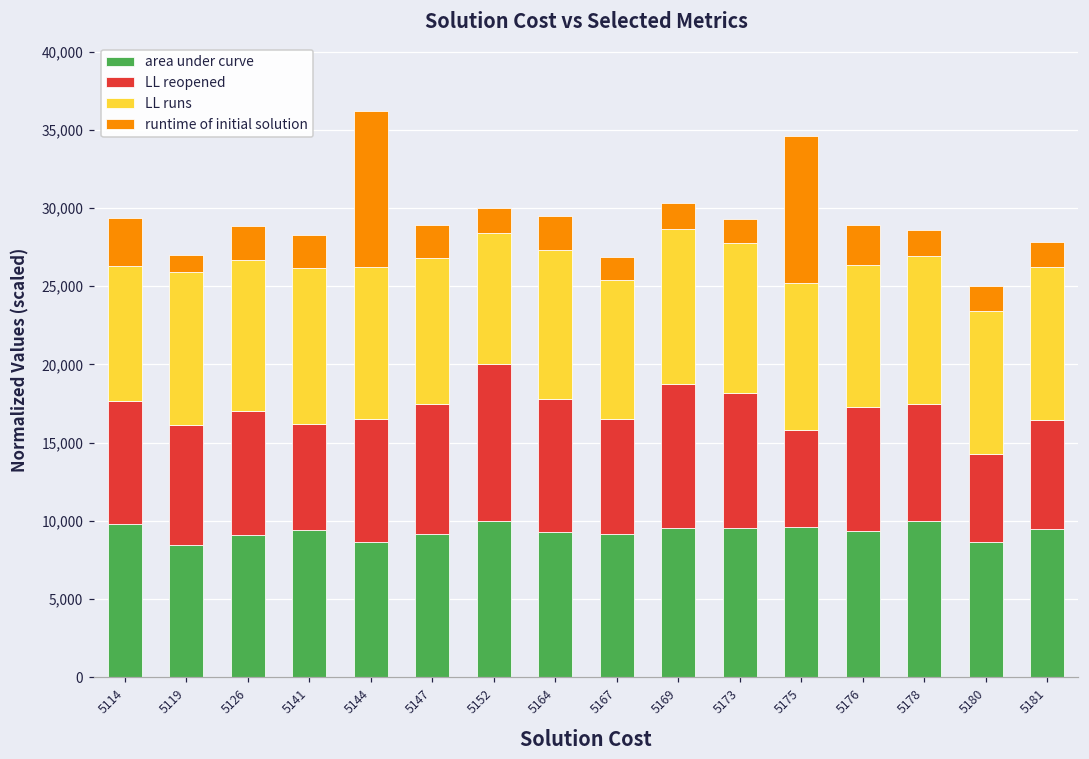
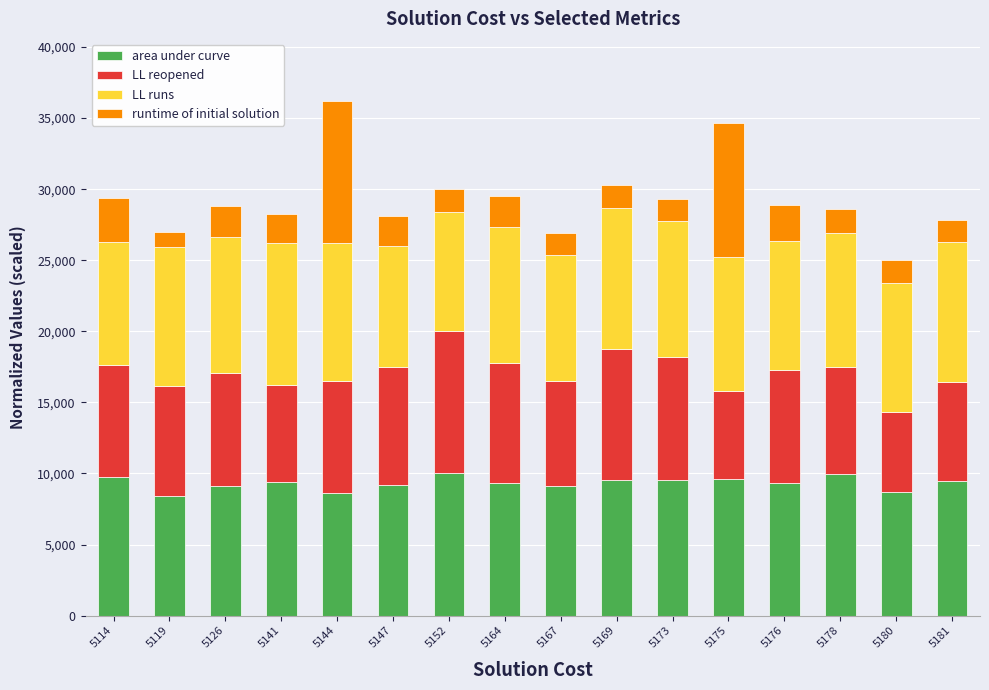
  {
    "area under curve": {
      "5114": "9,800",
      "5119": "8,400",
      "5126": "9,100",
      "5141": "9,400",
      "5144": "8,700",
      "5147": "9,200",
      "5152": "10,000",
      "5164": "9,300",
      "5167": "9,100",
      "5169": "9,500",
      "5173": "9,500",
      "5175": "9,600",
      "5176": "9,300",
      "5178": "10,000",
      "5180": "8,700",
      "5181": "9,500"
    },
    "LL reopened": {
      "5114": "7,900",
      "5119": "7,700",
      "5126": "7,900",
      "5141": "6,800",
      "5144": "7,900",
      "5147": "8,300",
      "5152": "10,000",
      "5164": "8,500",
      "5167": "7,400",
      "5169": "9,300",
      "5173": "8,700",
      "5175": "6,200",
      "5176": "8,000",
      "5178": "7,500",
      "5180": "5,600",
      "5181": "6,900"
    },
    "LL runs": {
      "5114": "8,600",
      "5119": "9,800",
      "5126": "9,600",
      "5141": "10,000",
      "5144": "9,700",
-     "5147": "9,300",
+     "5147": "8,500",
      "5152": "8,400",
      "5164": "9,500",
      "5167": "8,900",
      "5169": "9,900",
      "5173": "9,500",
      "5175": "9,400",
      "5176": "9,100",
      "5178": "9,500",
      "5180": "9,100",
      "5181": "9,800"
    },
    "runtime of initial solution": {
      "5114": "3,100",
      "5119": "1,100",
      "5126": "2,200",
      "5141": "2,100",
      "5144": "10,000",
      "5147": "2,100",
      "5152": "1,600",
      "5164": "2,200",
      "5167": "1,500",
      "5169": "1,600",
      "5173": "1,600",
      "5175": "9,400",
      "5176": "2,500",
      "5178": "1,700",
      "5180": "1,700",
      "5181": "1,600"
    }
  }
